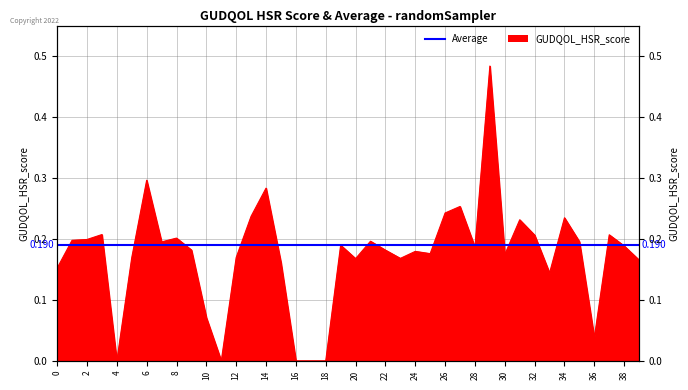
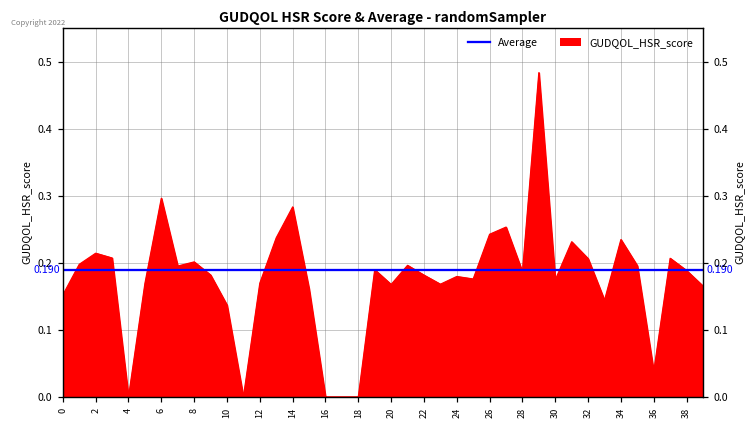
  {
    "GUDQOL_HSR_score": {
      "0": 0.15,
-     "2": 0.20,
+     "2": 0.21,
      "4": 0.00,
      "6": 0.30,
      "8": 0.20,
-     "10": 0.07,
+     "10": 0.14,
      "12": 0.17,
      "14": 0.28,
      "16": 0.00,
      "18": 0.00,
      "20": 0.17,
      "22": 0.18,
      "24": 0.18,
      "26": 0.24,
      "30": 0.17,
      "32": 0.21,
      "34": 0.23,
      "36": 0.04
    },
    "Average": {
      "0": 0.190
    }
  }
